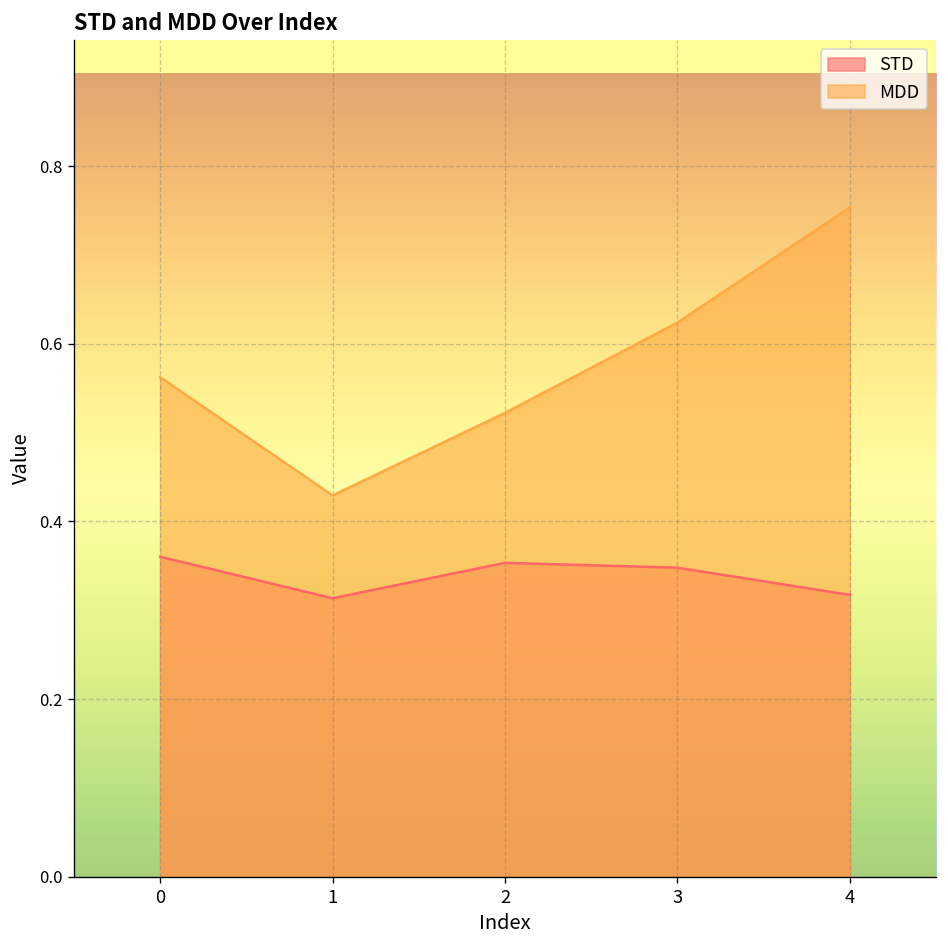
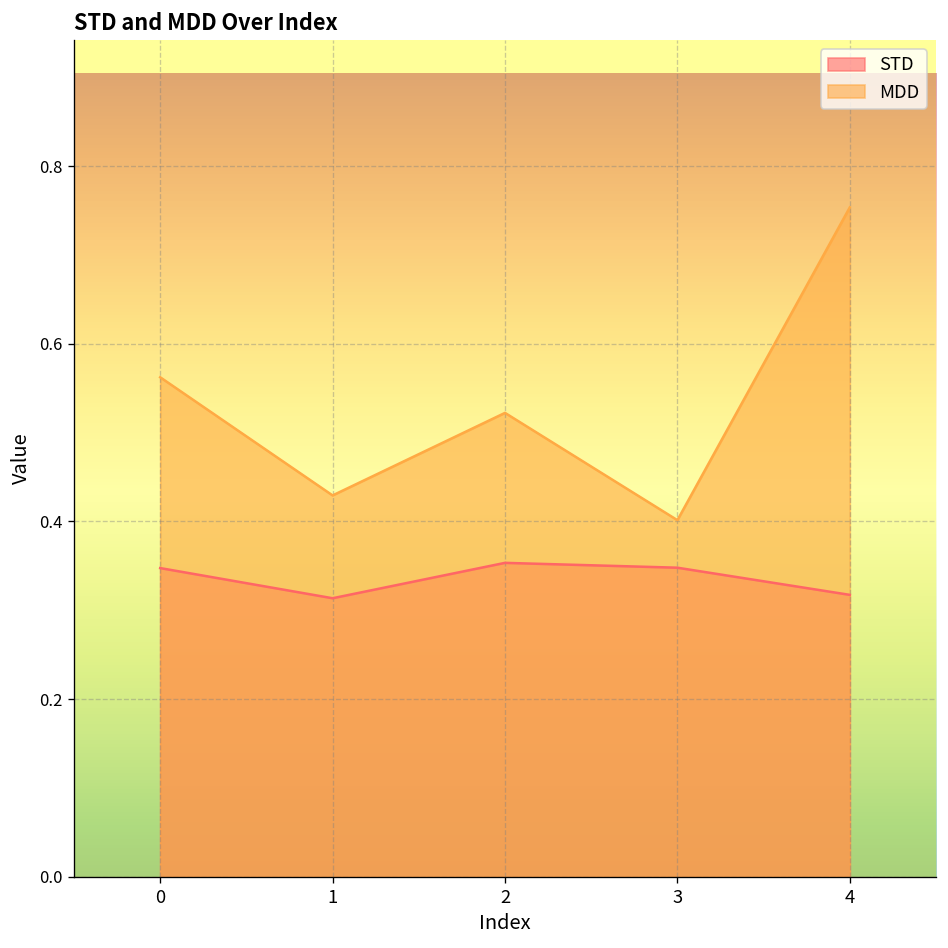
  {
    "STD": {
-     "0": 0.36,
+     "0": 0.35,
      "1": 0.31,
      "2": 0.35,
      "3": 0.35,
      "4": 0.32
    },
    "MDD": {
      "0": 0.56,
      "1": 0.43,
      "2": 0.52,
-     "3": 0.62,
+     "3": 0.40,
      "4": 0.75
    }
  }
